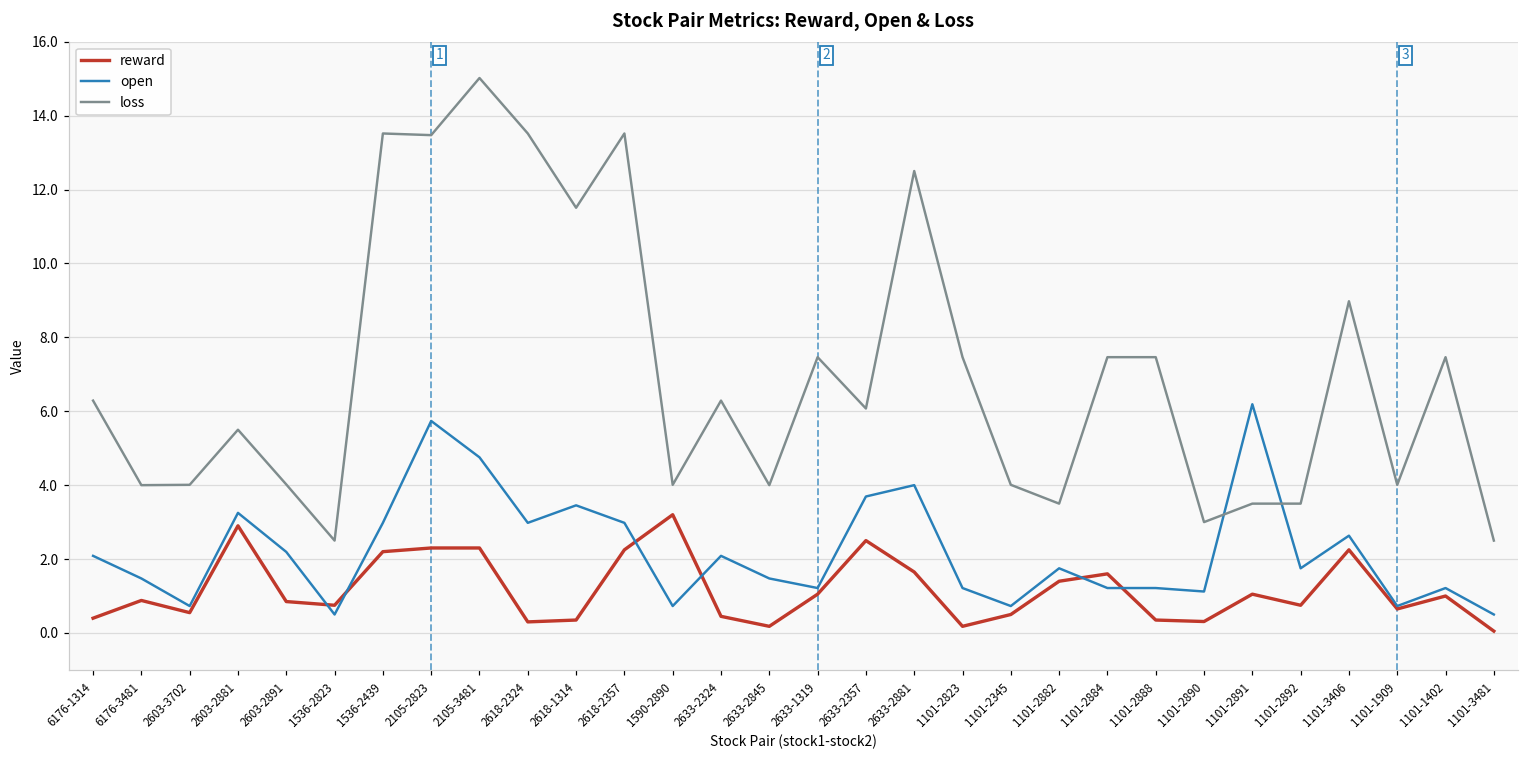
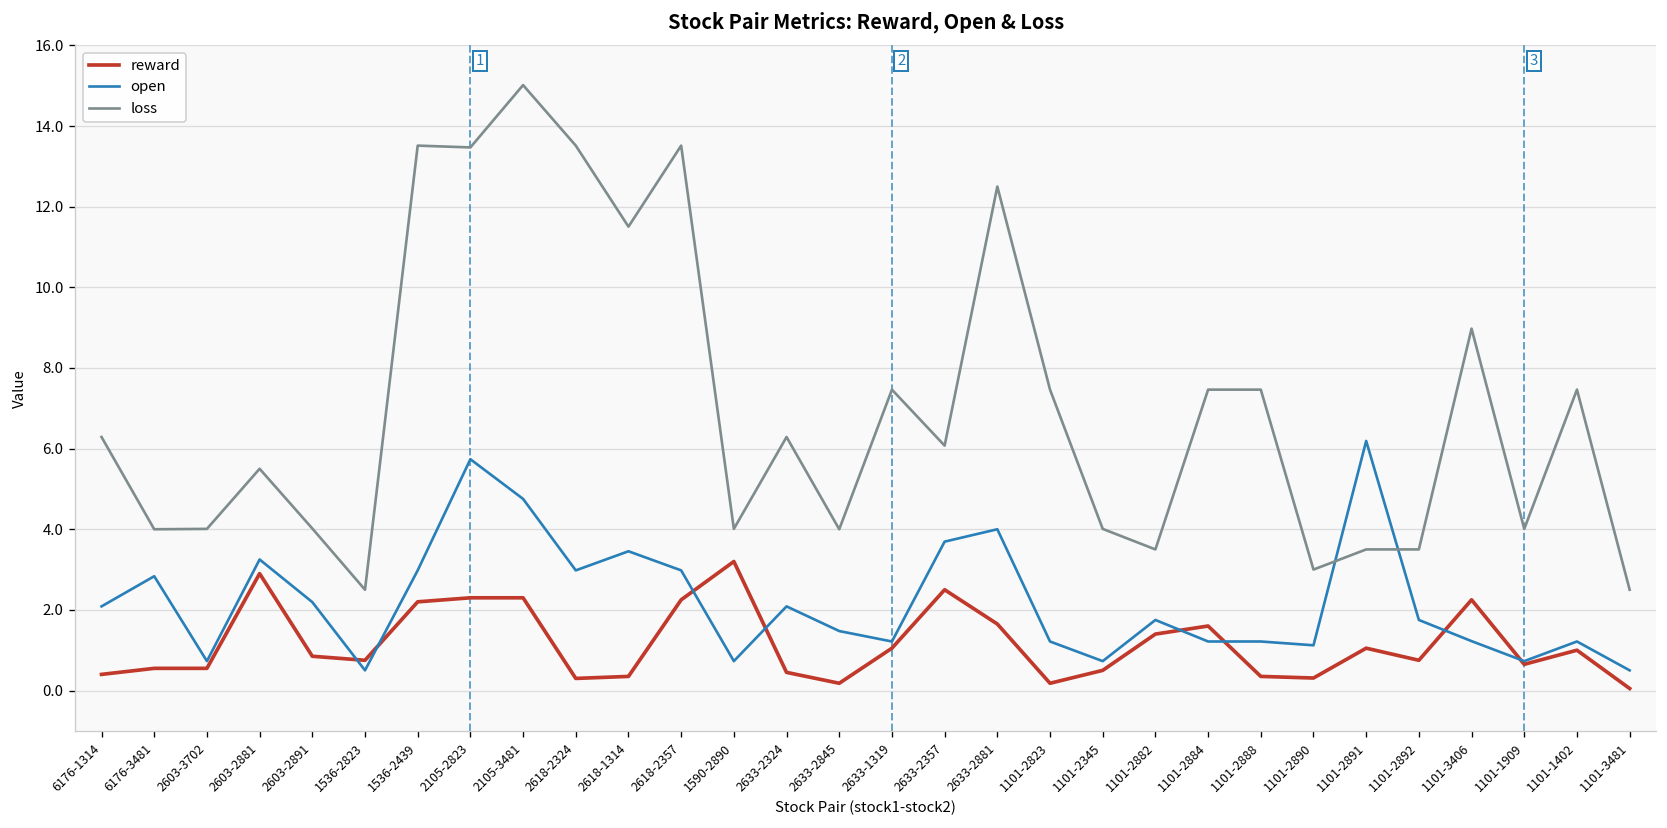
  {
    "reward": {
      "6176-1314": 0.4,
-     "6176-3481": 0.9,
+     "6176-3481": 0.6,
      "2603-3702": 0.6,
      "2603-2881": 2.9,
      "2603-2891": 0.9,
      "1536-2823": 0.8,
      "1536-2439": 2.2,
      "2105-2823": 2.3,
      "2105-3481": 2.3,
      "2618-2324": 0.3,
      "2618-1314": 0.4,
      "2618-2357": 2.3,
      "1590-2890": 3.2,
      "2633-2324": 0.5,
      "2633-2845": 0.2,
      "2633-1319": 1.1,
      "2633-2357": 2.5,
      "2633-2881": 1.7,
      "1101-2823": 0.2,
      "1101-2345": 0.5,
      "1101-2882": 1.4,
      "1101-2884": 1.6,
      "1101-2888": 0.4,
      "1101-2890": 0.3,
      "1101-2891": 1.1,
      "1101-2892": 0.8,
      "1101-3406": 2.3,
      "1101-1909": 0.7,
      "1101-1402": 1.0,
      "1101-3481": 0.1
    },
    "open": {
      "6176-1314": 2.1,
-     "6176-3481": 1.5,
+     "6176-3481": 2.8,
      "2603-3702": 0.7,
      "2603-2881": 3.3,
      "2603-2891": 2.2,
      "1536-2823": 0.5,
      "1536-2439": 3.0,
      "2105-2823": 5.7,
      "2105-3481": 4.8,
      "2618-2324": 3.0,
      "2618-1314": 3.5,
      "2618-2357": 3.0,
      "1590-2890": 0.7,
      "2633-2324": 2.1,
      "2633-2845": 1.5,
      "2633-1319": 1.2,
      "2633-2357": 3.7,
      "2633-2881": 4.0,
      "1101-2823": 1.2,
      "1101-2345": 0.7,
      "1101-2882": 1.8,
      "1101-2884": 1.2,
      "1101-2888": 1.2,
      "1101-2890": 1.1,
      "1101-2891": 6.2,
      "1101-2892": 1.8,
-     "1101-3406": 2.6,
+     "1101-3406": 1.2,
      "1101-1909": 0.7,
      "1101-1402": 1.2,
      "1101-3481": 0.5
    },
    "loss": {
      "6176-1314": 6.3,
      "6176-3481": 4.0,
      "2603-3702": 4.0,
      "2603-2881": 5.5,
      "2603-2891": 4.0,
      "1536-2823": 2.5,
      "1536-2439": 13.5,
      "2105-2823": 13.5,
      "2105-3481": 15.0,
      "2618-2324": 13.5,
      "2618-1314": 11.5,
      "2618-2357": 13.5,
      "1590-2890": 4.0,
      "2633-2324": 6.3,
      "2633-2845": 4.0,
      "2633-1319": 7.5,
      "2633-2357": 6.1,
      "2633-2881": 12.5,
      "1101-2823": 7.5,
      "1101-2345": 4.0,
      "1101-2882": 3.5,
      "1101-2884": 7.5,
      "1101-2888": 7.5,
      "1101-2890": 3.0,
      "1101-2891": 3.5,
      "1101-2892": 3.5,
      "1101-3406": 9.0,
      "1101-1909": 4.0,
      "1101-1402": 7.5,
      "1101-3481": 2.5
    }
  }
